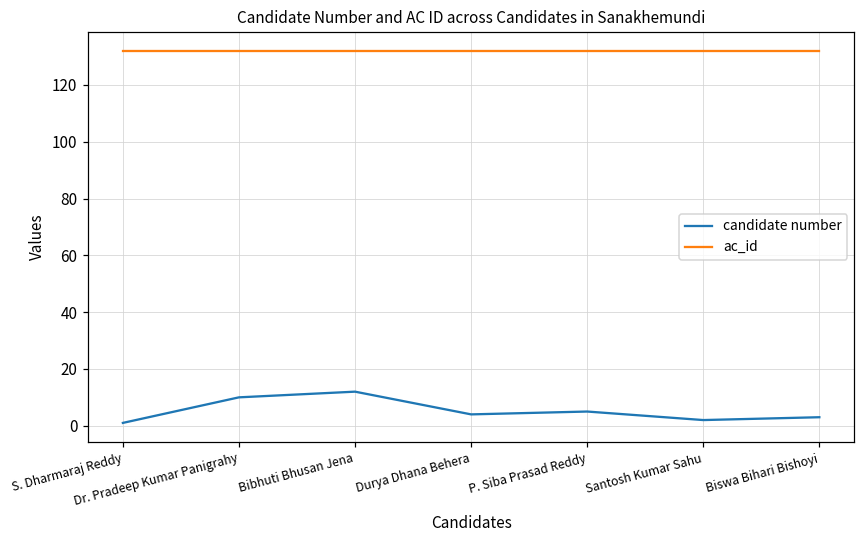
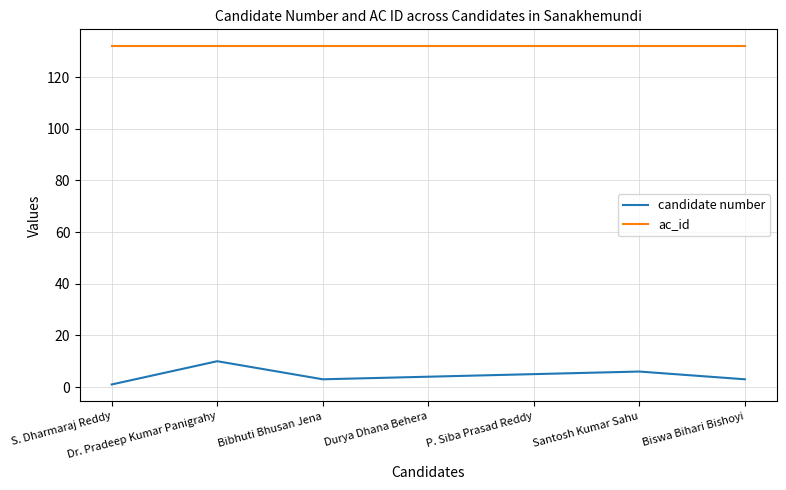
  {
    "candidate number": {
      "S. Dharmaraj Reddy": 1,
      "Dr. Pradeep Kumar Panigrahy": 10,
-     "Bibhuti Bhusan Jena": 12,
+     "Bibhuti Bhusan Jena": 3,
      "Durya Dhana Behera": 4,
      "P. Siba Prasad Reddy": 5,
-     "Santosh Kumar Sahu": 2,
+     "Santosh Kumar Sahu": 6,
      "Biswa Bihari Bishoyi": 3
    },
    "ac_id": {
      "S. Dharmaraj Reddy": 132,
      "Dr. Pradeep Kumar Panigrahy": 132,
      "Bibhuti Bhusan Jena": 132,
      "Durya Dhana Behera": 132,
      "P. Siba Prasad Reddy": 132,
      "Santosh Kumar Sahu": 132,
      "Biswa Bihari Bishoyi": 132
    }
  }
